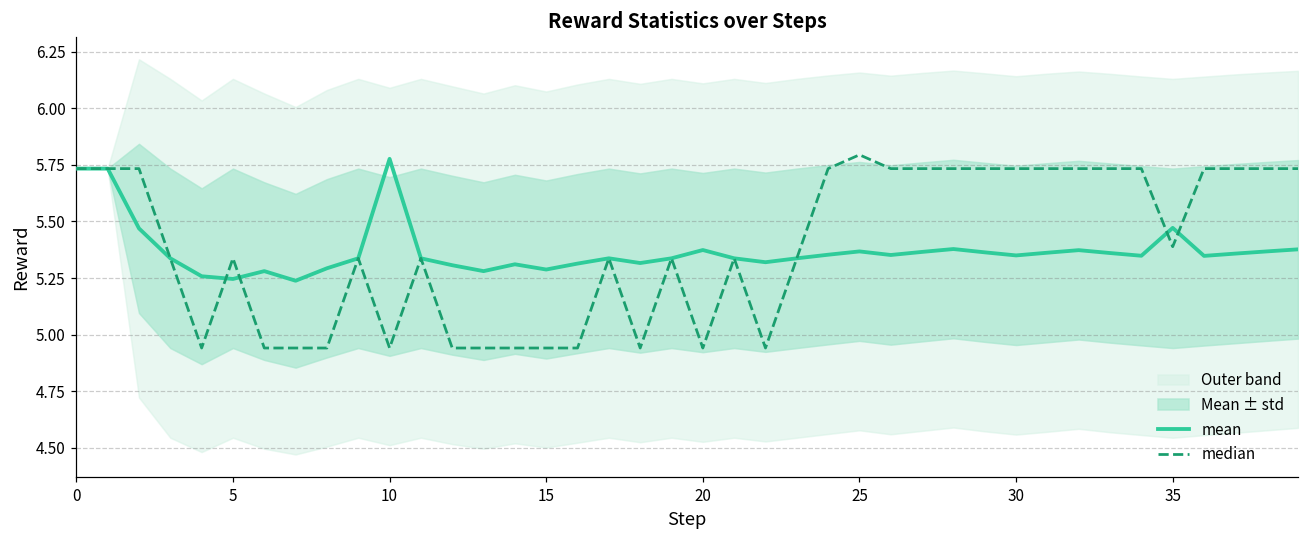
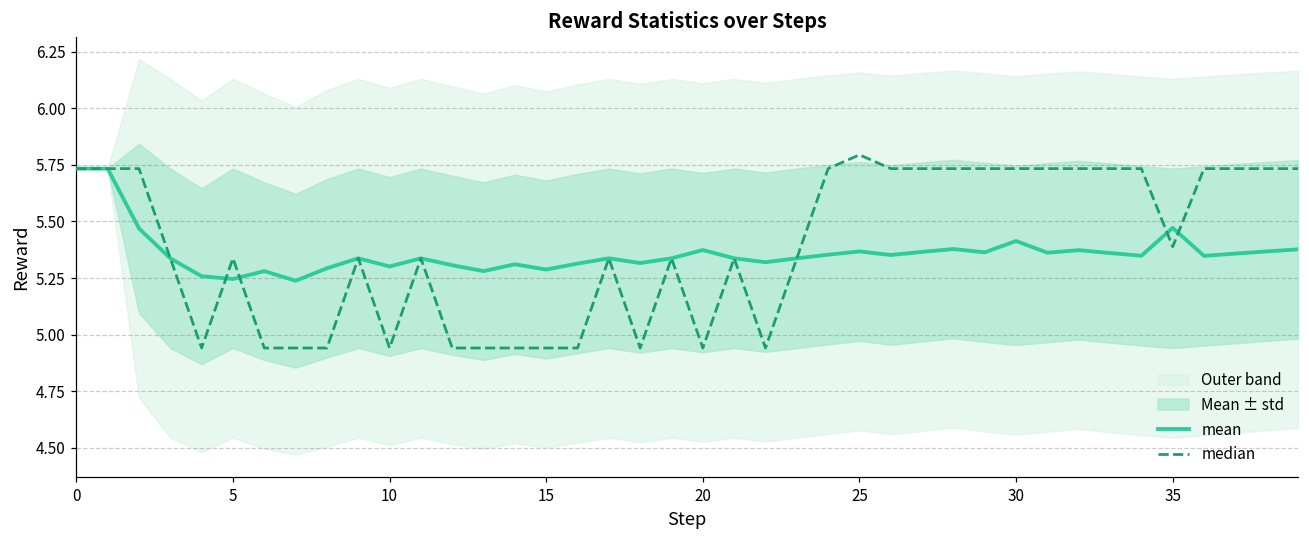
  {
    "mean": {
      "5": 5.25,
-     "10": 5.78,
+     "10": 5.30,
      "15": 5.29,
      "20": 5.37,
      "25": 5.37,
-     "30": 5.35,
+     "30": 5.41,
      "35": 5.47
    },
    "median": {
      "5": 5.34,
      "10": 4.94,
      "15": 4.94,
      "20": 4.94,
      "25": 5.79,
      "35": 5.39
    }
  }
